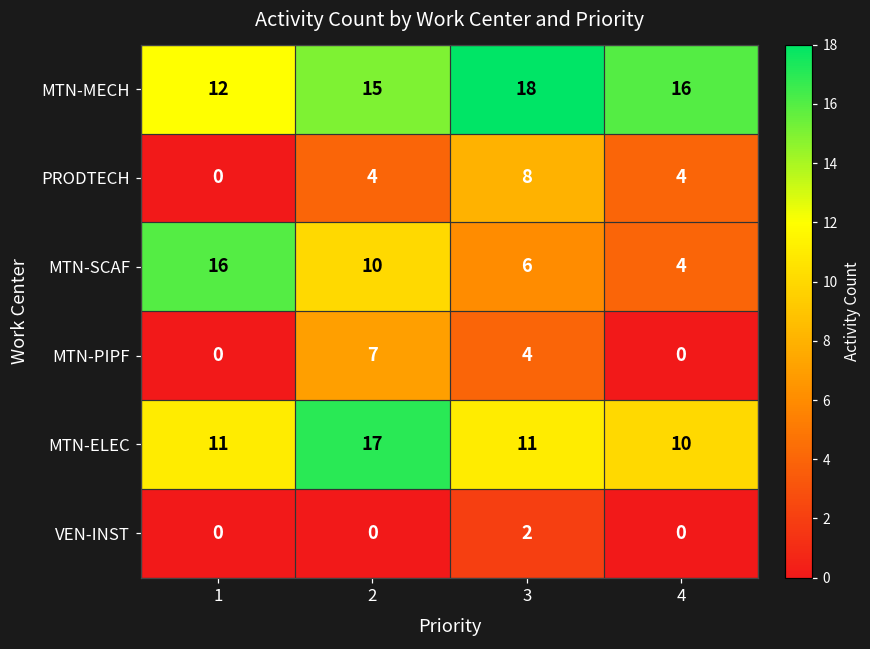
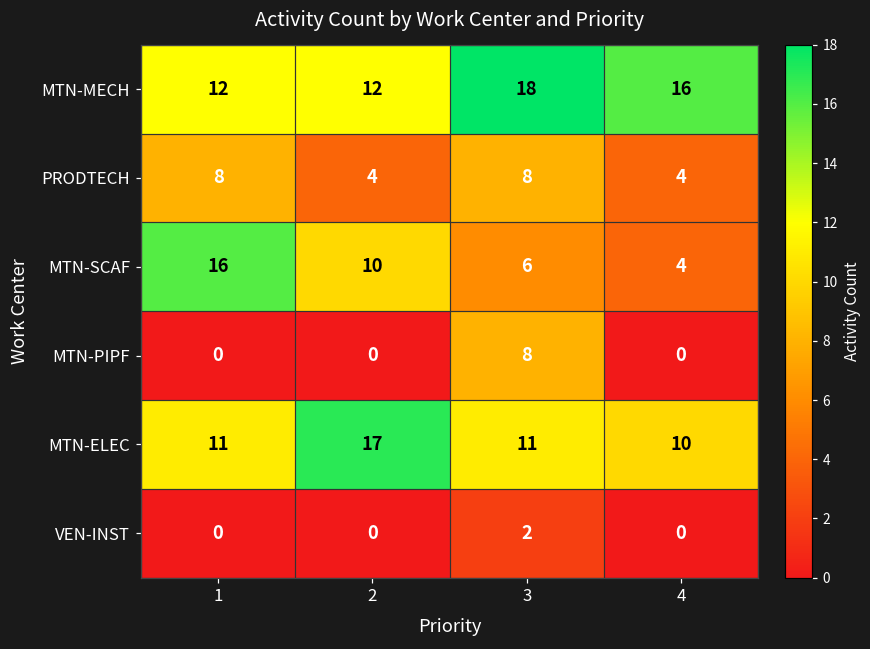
  {
    "MTN-MECH": {
      "1": 12,
-     "2": 15,
+     "2": 12,
      "3": 18,
      "4": 16
    },
    "PRODTECH": {
-     "1": 0,
+     "1": 8,
      "2": 4,
      "3": 8,
      "4": 4
    },
    "MTN-SCAF": {
      "1": 16,
      "2": 10,
      "3": 6,
      "4": 4
    },
    "MTN-PIPF": {
      "1": 0,
-     "2": 7,
-     "3": 4,
+     "2": 0,
+     "3": 8,
      "4": 0
    },
    "MTN-ELEC": {
      "1": 11,
      "2": 17,
      "3": 11,
      "4": 10
    },
    "VEN-INST": {
      "1": 0,
      "2": 0,
      "3": 2,
      "4": 0
    }
  }
